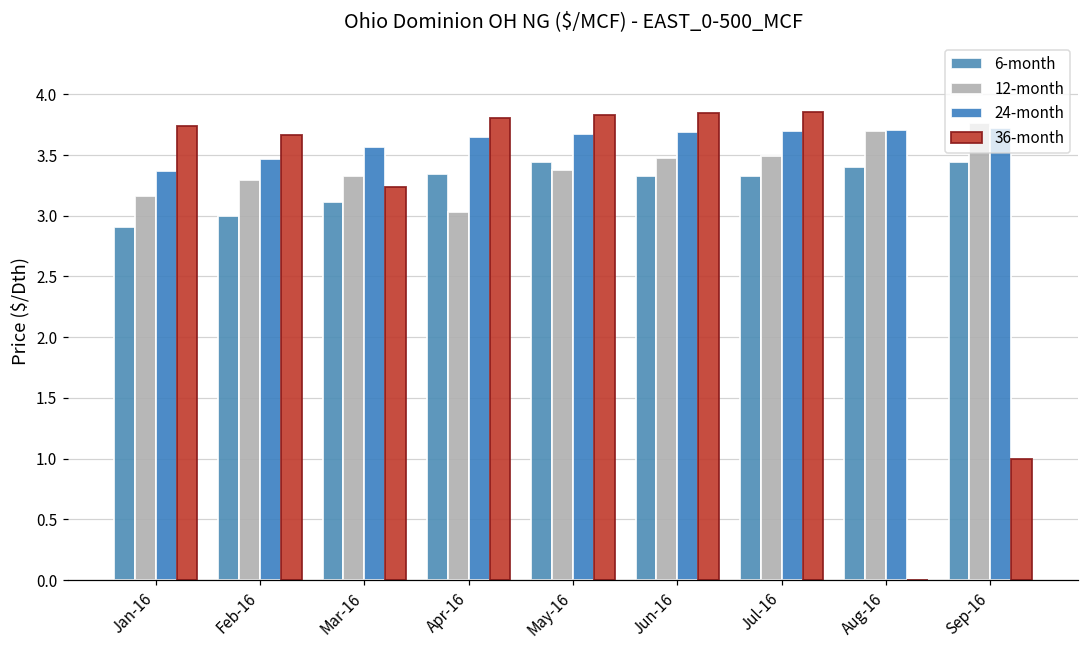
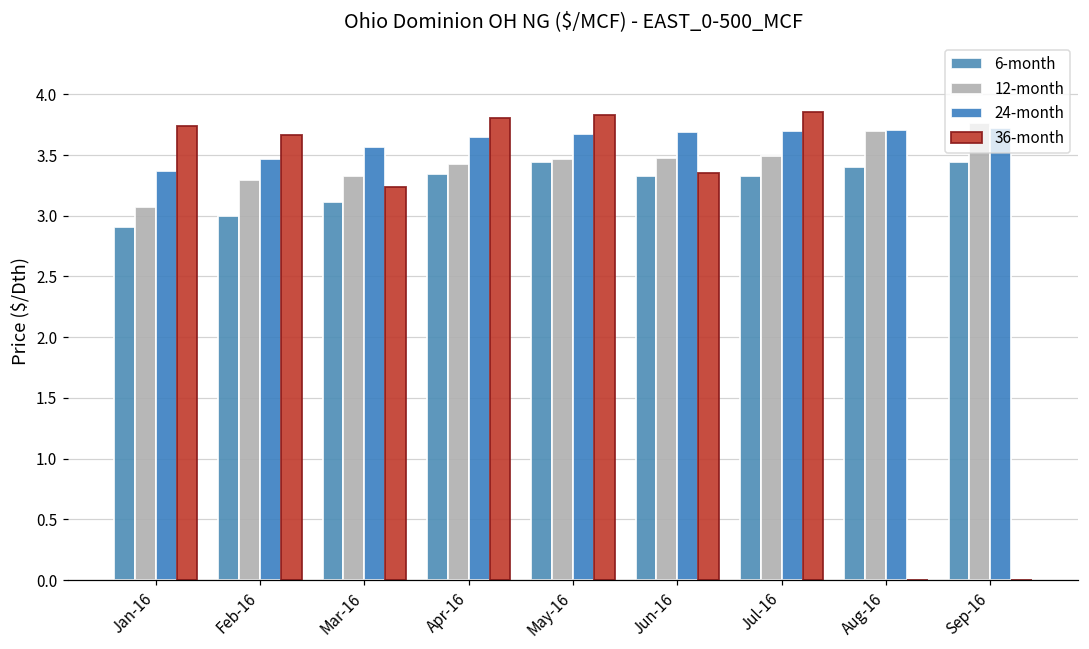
  {
    "12-month": {
-     "Jan-16": 3.17,
+     "Jan-16": 3.07,
      "Feb-16": 3.30,
      "Mar-16": 3.33,
-     "Apr-16": 3.03,
-     "May-16": 3.38,
+     "Apr-16": 3.43,
+     "May-16": 3.47,
      "Jun-16": 3.48,
      "Jul-16": 3.49,
      "Aug-16": 3.70
    },
    "36-month": {
      "Jan-16": 3.74,
      "Feb-16": 3.67,
      "Mar-16": 3.24,
      "Apr-16": 3.81,
      "May-16": 3.83,
-     "Jun-16": 3.84,
+     "Jun-16": 3.35,
      "Jul-16": 3.85,
      "Aug-16": 0.00,
-     "Sep-16": 1
+     "Sep-16": 0
    }
  }
